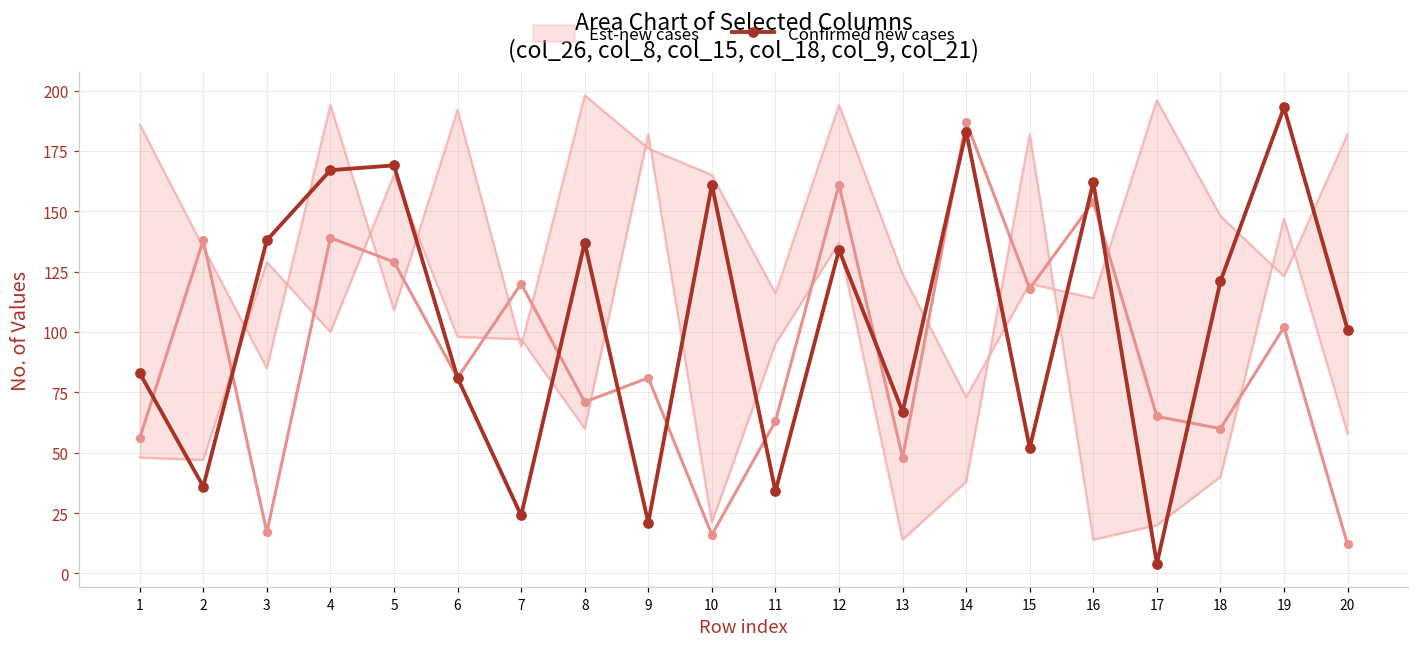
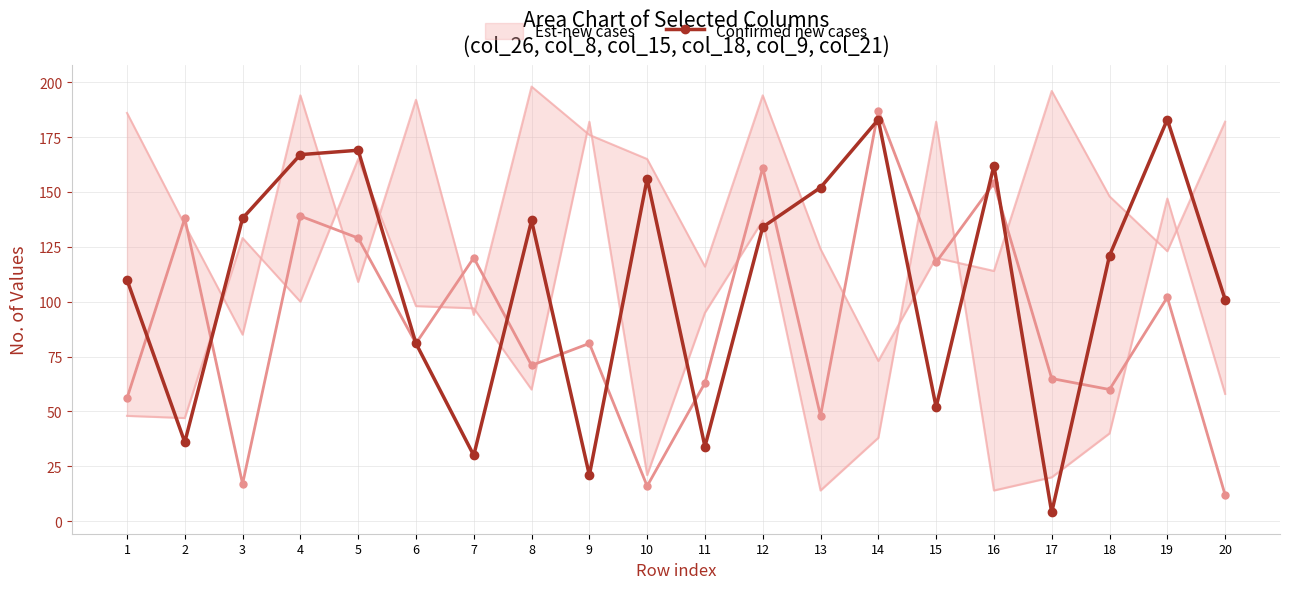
  {
    "Confirmed new cases": {
-     "1": 83,
+     "1": 110,
      "2": 36,
      "3": 138,
      "4": 167,
      "5": 169,
-     "7": 24,
+     "7": 30,
      "8": 137,
      "9": 21,
-     "10": 161,
+     "10": 156,
      "11": 34,
      "12": 134,
-     "13": 67,
+     "13": 152,
      "14": 183,
      "15": 52,
      "16": 162,
      "17": 4,
      "18": 121,
-     "19": 193,
+     "19": 183,
      "20": 101
    }
  }
